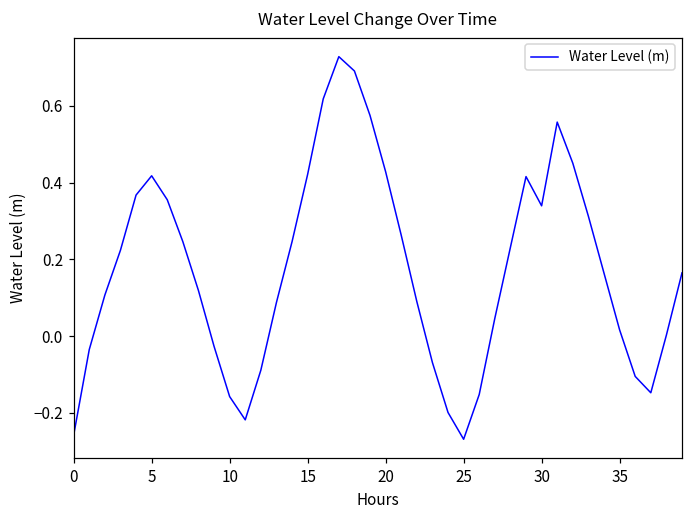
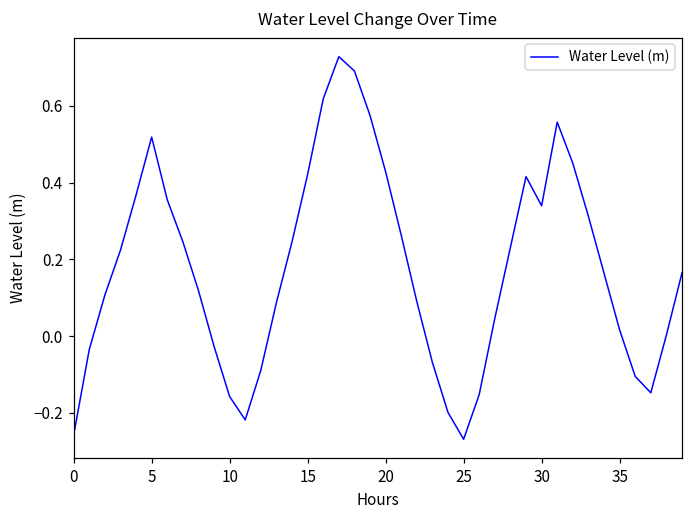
  {
    "0": -0.26,
-   "5": 0.42,
+   "5": 0.52,
    "10": -0.16,
    "15": 0.42,
    "20": 0.43,
    "25": -0.27,
    "30": 0.34,
    "35": 0.02
  }
